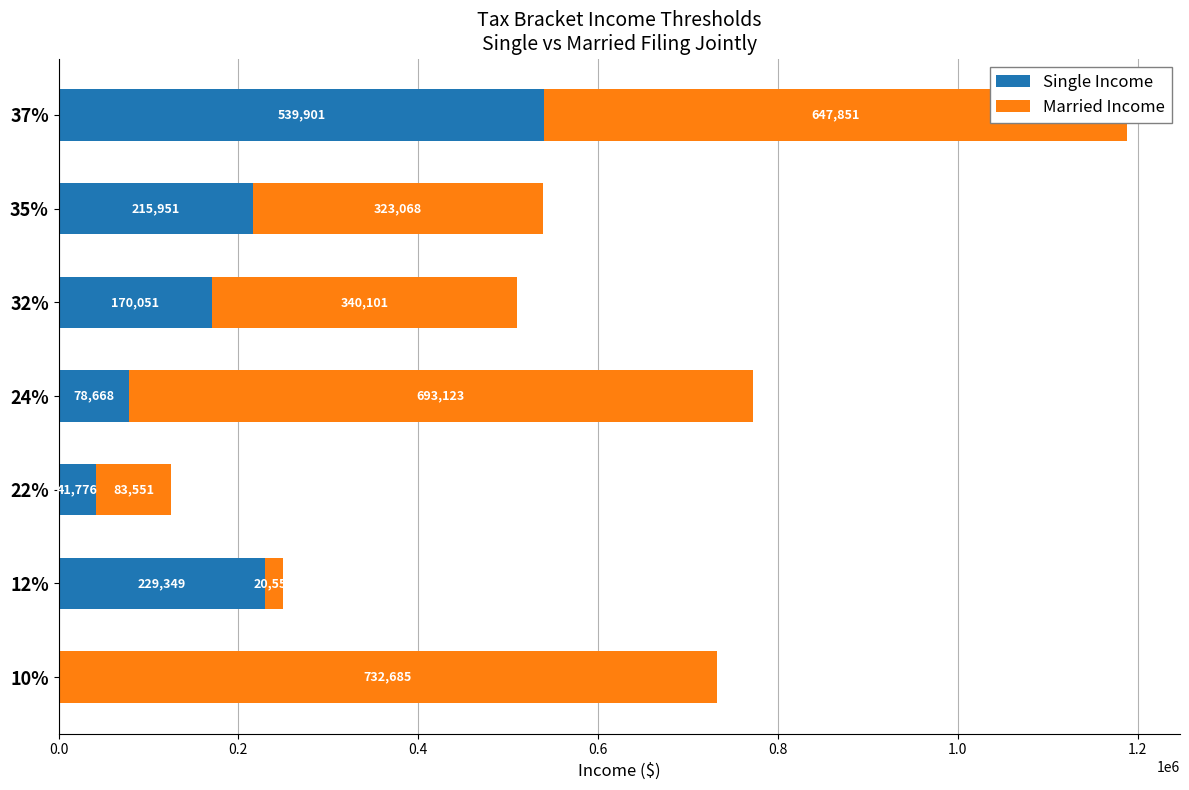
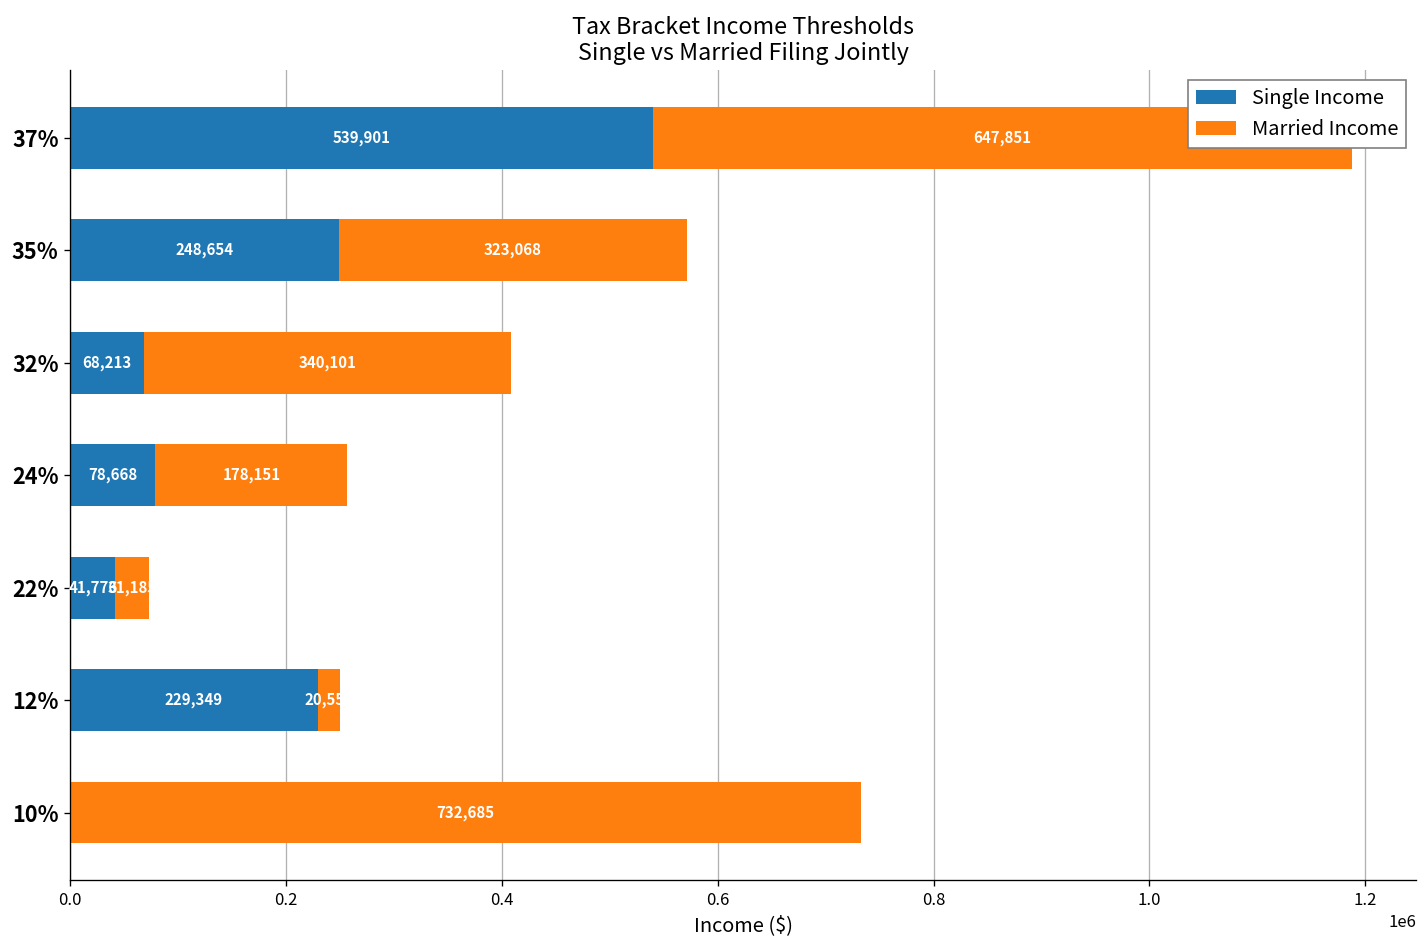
  {
    "Single Income": {
      "37%": "539,901",
-     "35%": "215,951",
-     "32%": "170,051",
+     "35%": "248,654",
+     "32%": "68,213",
      "24%": "78,668",
      "22%": "41,776",
      "12%": "229,349"
    },
    "Married Income": {
      "35%": "323,068",
      "32%": "340,101",
-     "24%": "693,123",
-     "22%": "83,551",
+     "24%": "178,151",
+     "22%": "31,185",
      "12%": "20,551",
      "10%": "732,685"
    }
  }
